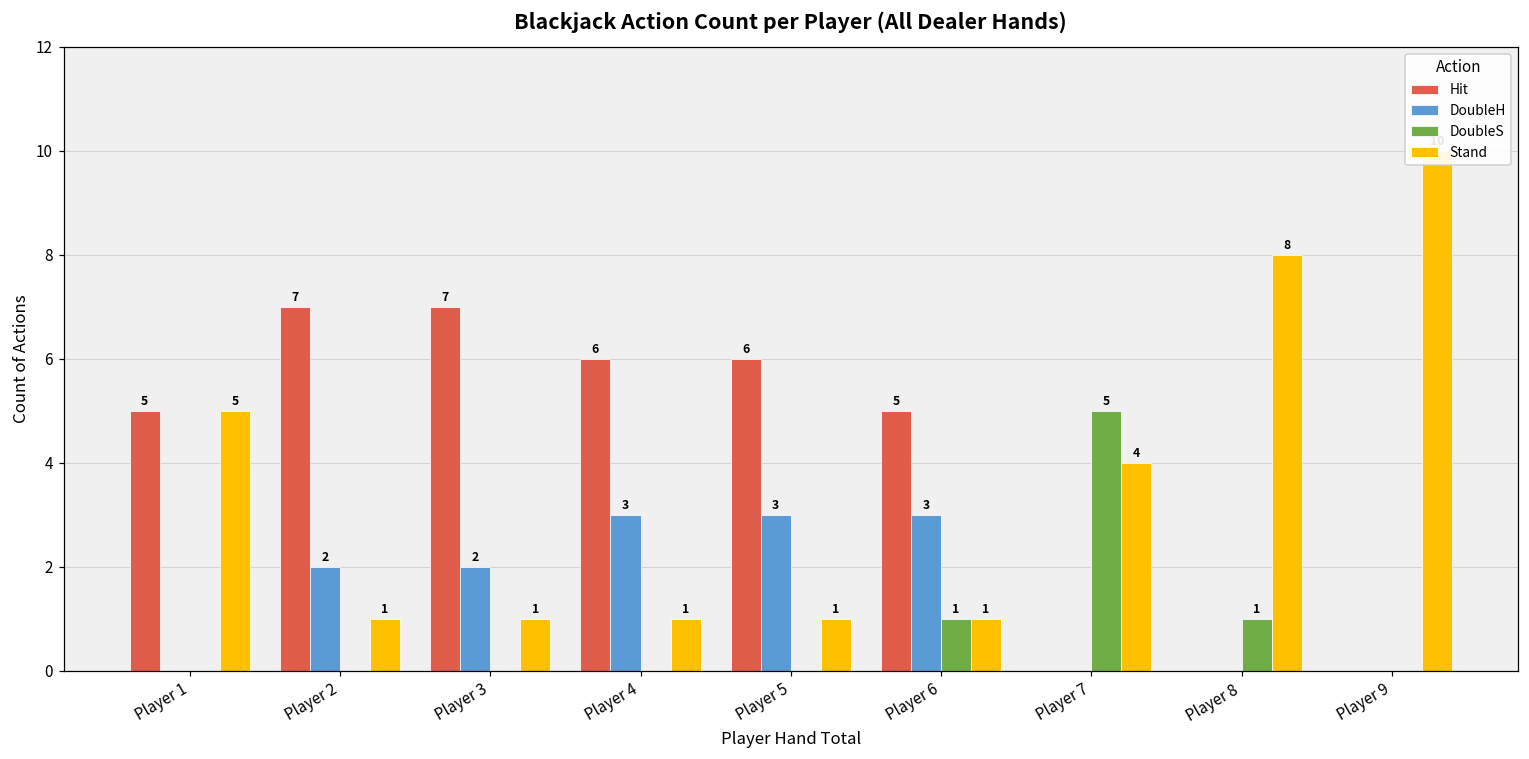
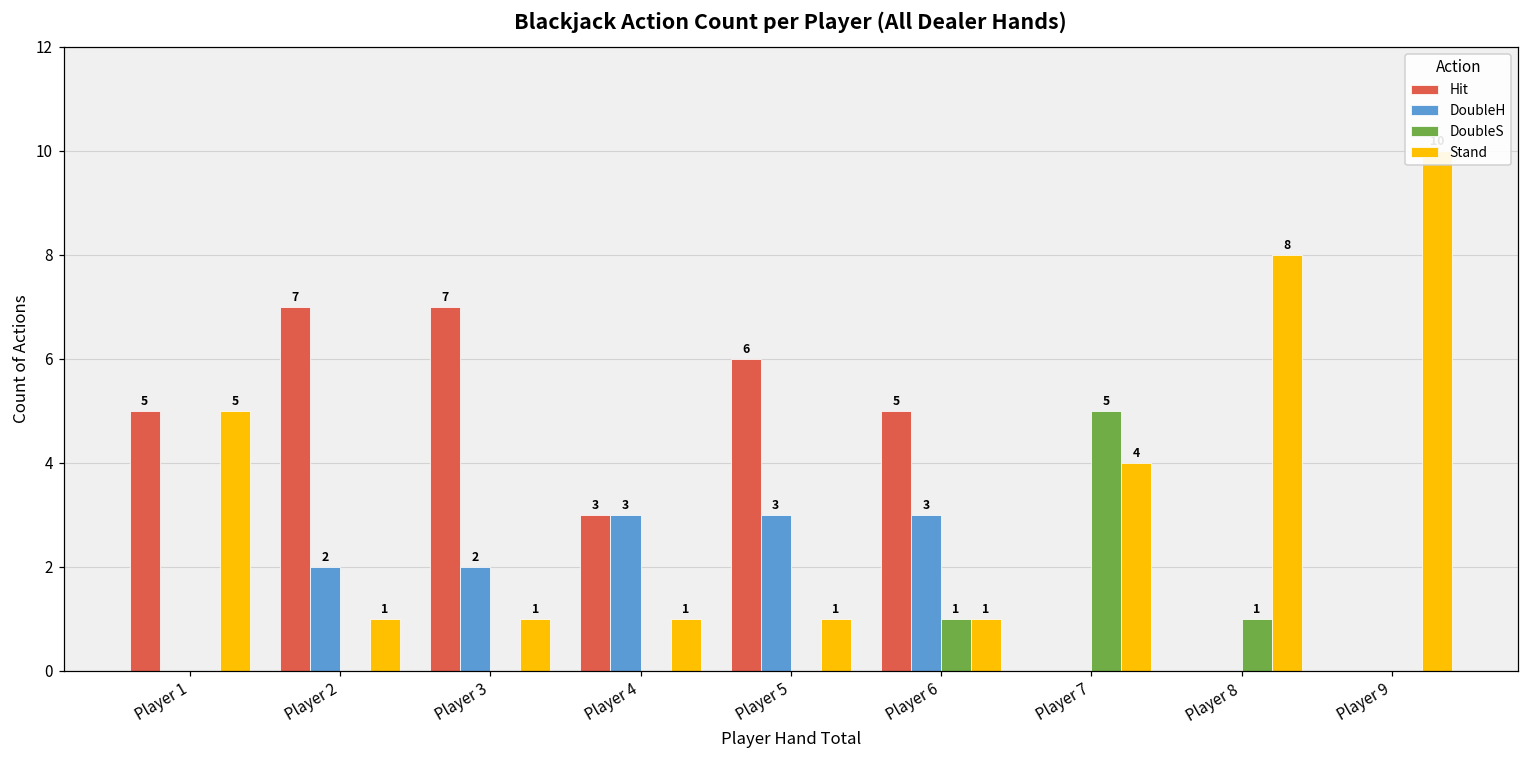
  {
    "Hit": {
      "Player 1": 5,
      "Player 2": 7,
      "Player 3": 7,
-     "Player 4": 6,
+     "Player 4": 3,
      "Player 5": 6,
      "Player 6": 5
    },
    "DoubleH": {
      "Player 2": 2,
      "Player 3": 2,
      "Player 4": 3,
      "Player 5": 3,
      "Player 6": 3
    },
    "DoubleS": {
      "Player 6": 1,
      "Player 7": 5,
      "Player 8": 1
    },
    "Stand": {
      "Player 1": 5,
      "Player 2": 1,
      "Player 3": 1,
      "Player 4": 1,
      "Player 5": 1,
      "Player 6": 1,
      "Player 7": 4,
      "Player 8": 8
    }
  }
